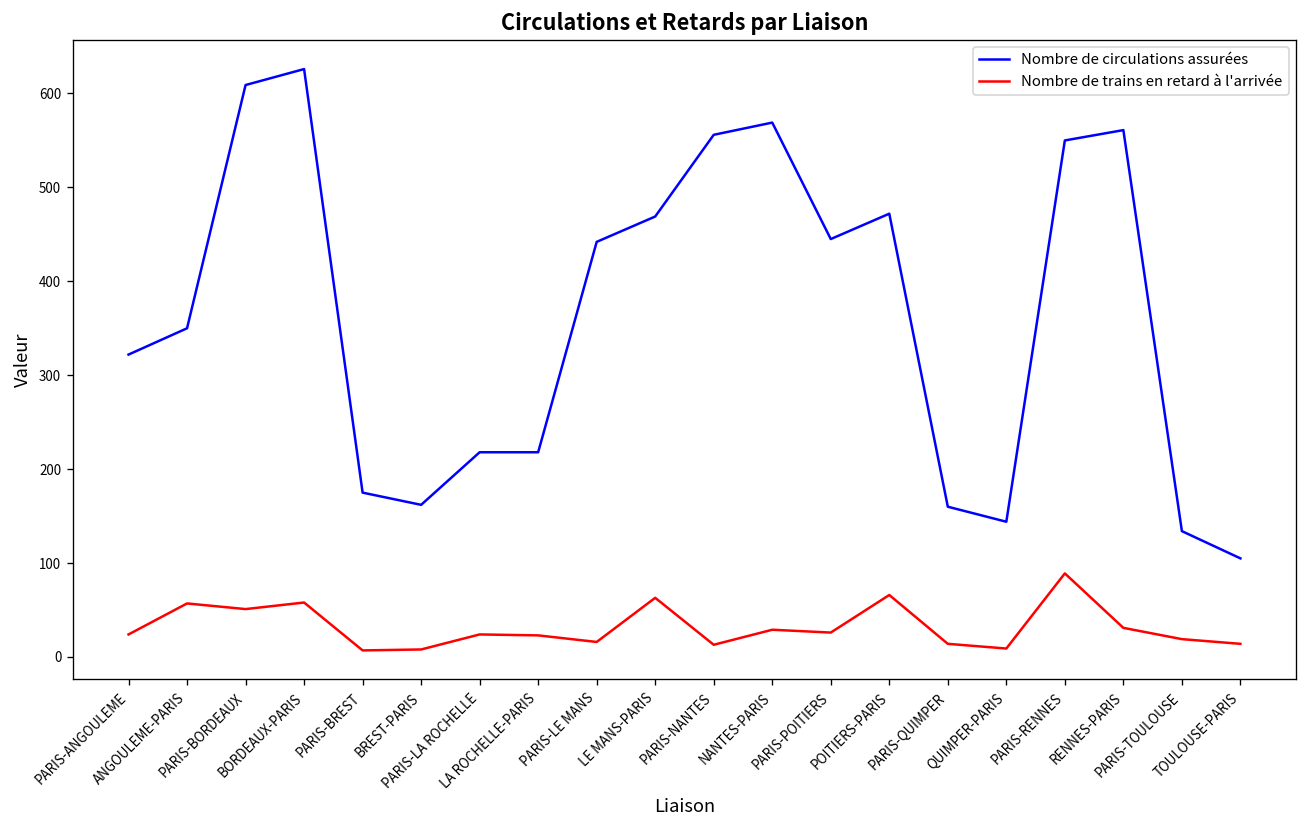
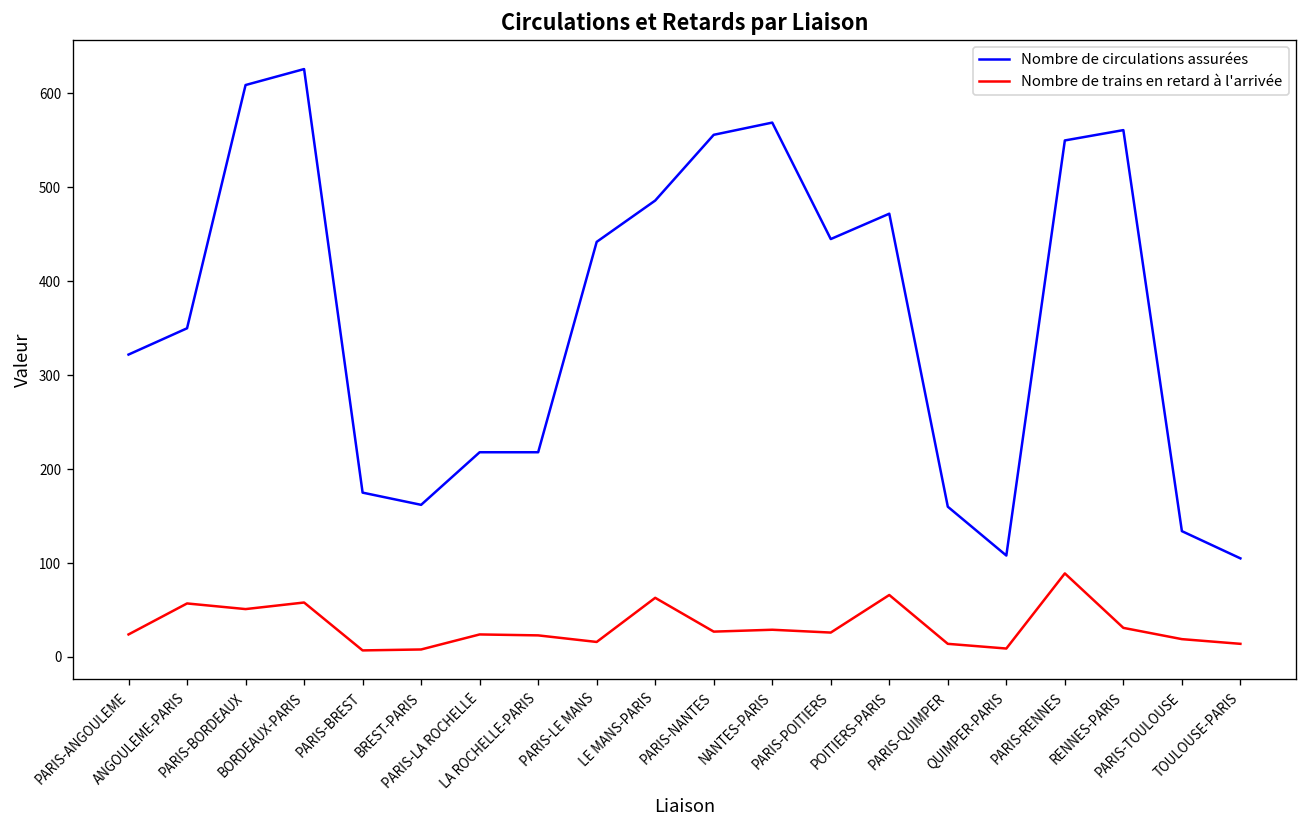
  {
    "Nombre de circulations assurées": {
      "PARIS-ANGOULEME": 320,
      "ANGOULEME-PARIS": 350,
      "PARIS-BORDEAUX": 610,
      "BORDEAUX-PARIS": 630,
      "PARIS-BREST": 180,
      "BREST-PARIS": 160,
      "PARIS-LA ROCHELLE": 220,
      "LA ROCHELLE-PARIS": 220,
      "PARIS-LE MANS": 440,
-     "LE MANS-PARIS": 470,
+     "LE MANS-PARIS": 490,
      "PARIS-NANTES": 560,
      "NANTES-PARIS": 570,
      "PARIS-POITIERS": 450,
      "POITIERS-PARIS": 470,
      "PARIS-QUIMPER": 160,
-     "QUIMPER-PARIS": 140,
+     "QUIMPER-PARIS": 110,
      "PARIS-RENNES": 550,
      "RENNES-PARIS": 560,
      "PARIS-TOULOUSE": 130,
      "TOULOUSE-PARIS": 110
    },
    "Nombre de trains en retard à l'arrivée": {
      "PARIS-ANGOULEME": 20,
      "ANGOULEME-PARIS": 60,
      "PARIS-BORDEAUX": 50,
      "BORDEAUX-PARIS": 60,
      "PARIS-BREST": 10,
      "BREST-PARIS": 10,
      "PARIS-LA ROCHELLE": 20,
      "LA ROCHELLE-PARIS": 20,
      "PARIS-LE MANS": 20,
      "LE MANS-PARIS": 60,
-     "PARIS-NANTES": 10,
+     "PARIS-NANTES": 30,
      "NANTES-PARIS": 30,
      "PARIS-POITIERS": 30,
      "POITIERS-PARIS": 70,
      "PARIS-QUIMPER": 10,
      "QUIMPER-PARIS": 10,
      "PARIS-RENNES": 90,
      "RENNES-PARIS": 30,
      "PARIS-TOULOUSE": 20,
      "TOULOUSE-PARIS": 10
    }
  }
